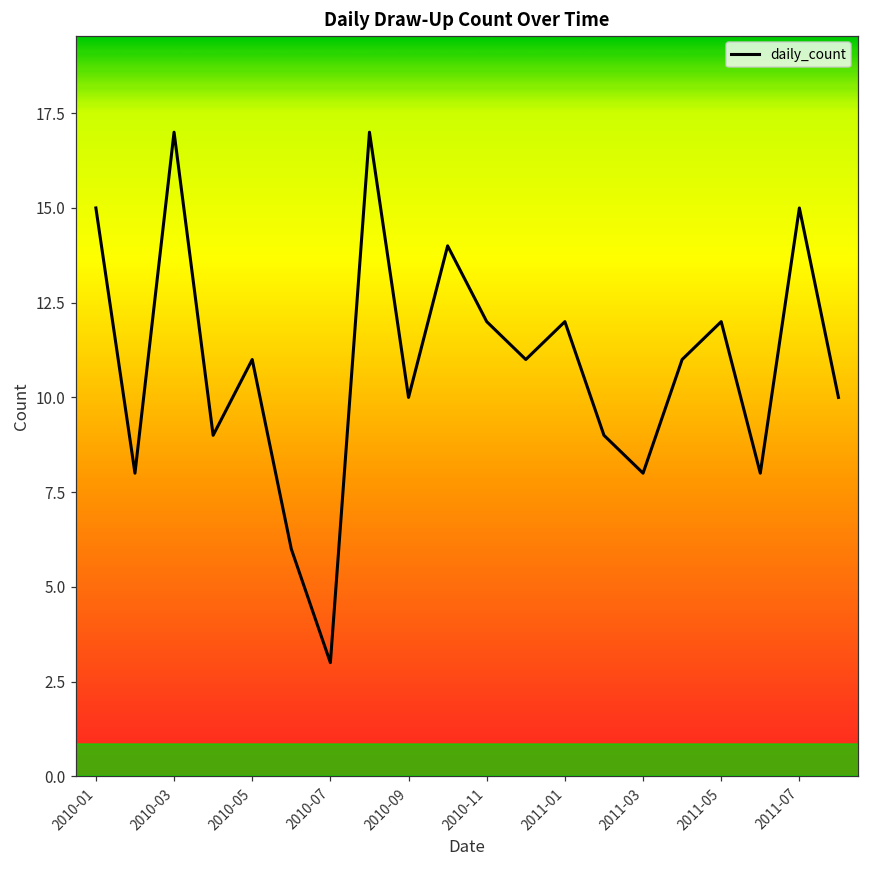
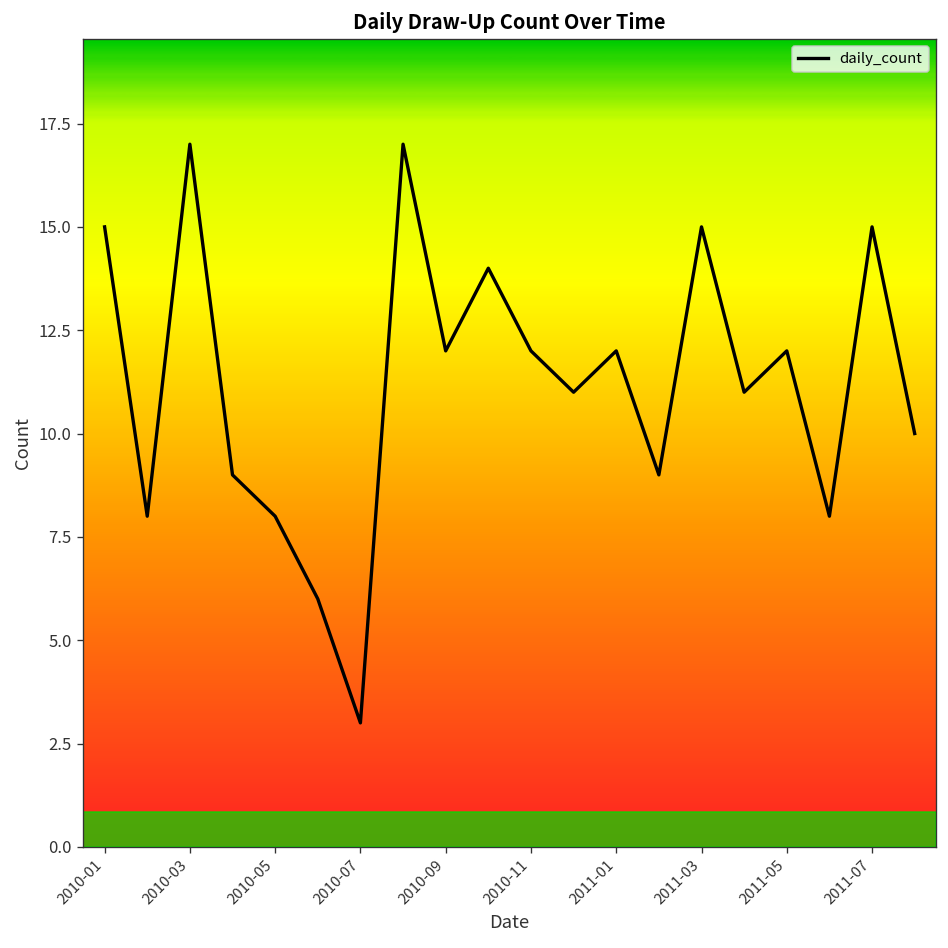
  {
    "2010-01": 15,
    "2010-03": 17,
-   "2010-05": 11,
+   "2010-05": 8,
    "2010-07": 3,
-   "2010-09": 10,
+   "2010-09": 12,
    "2010-11": 12,
    "2011-01": 12,
-   "2011-03": 8,
+   "2011-03": 15,
    "2011-05": 12,
    "2011-07": 15
  }
